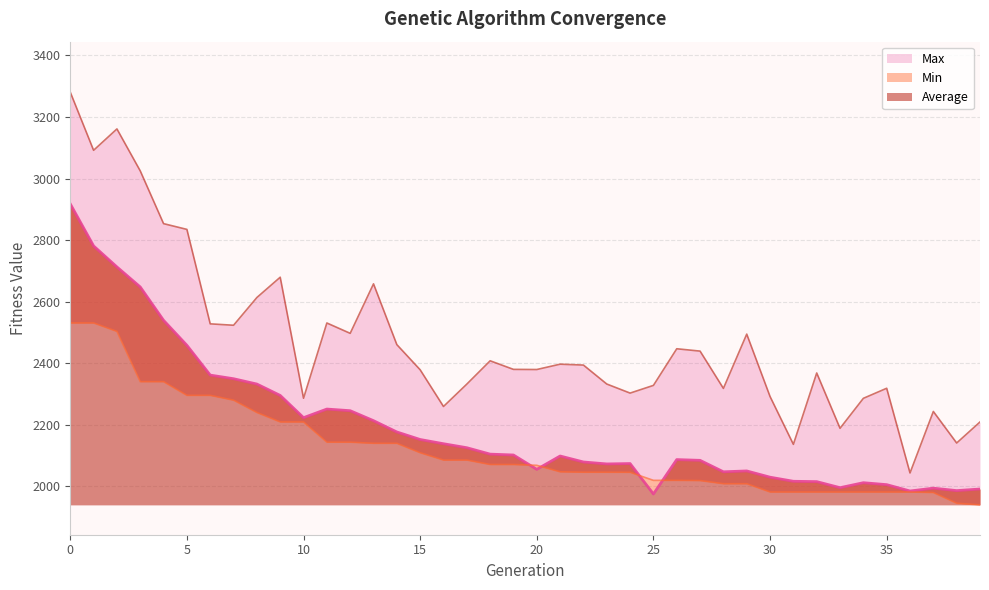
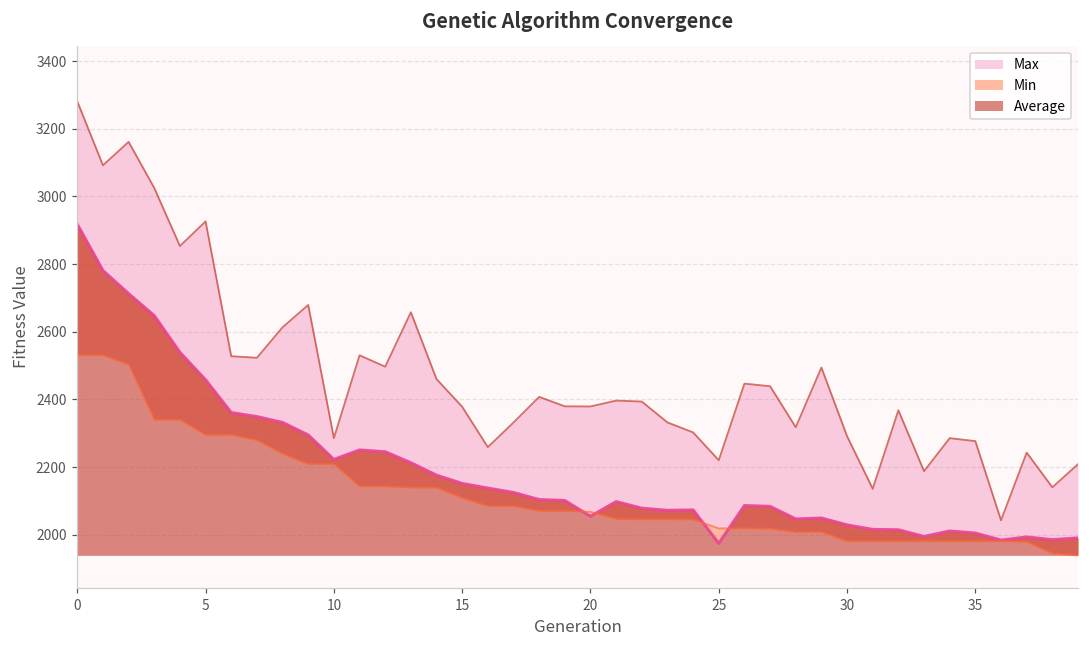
  {
    "Max": {
      "0": 3280,
-     "5": 2830,
+     "5": 2930,
      "10": 2290,
      "15": 2380,
      "20": 2380,
-     "25": 2330,
+     "25": 2220,
      "30": 2290,
-     "35": 2320
+     "35": 2280
    },
    "Average": {
      "20": 2050,
      "25": 1970
    }
  }
